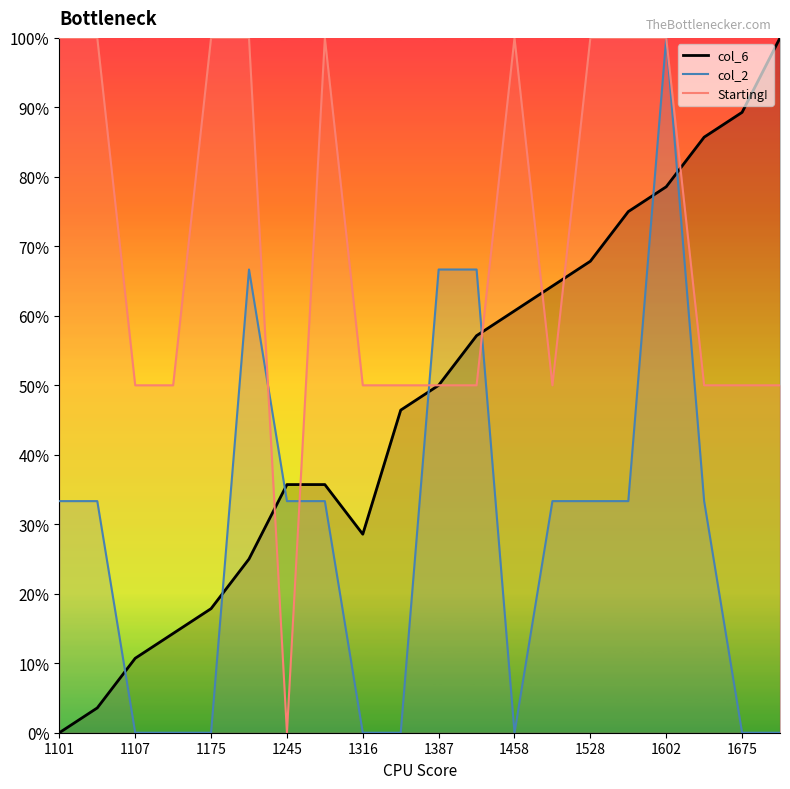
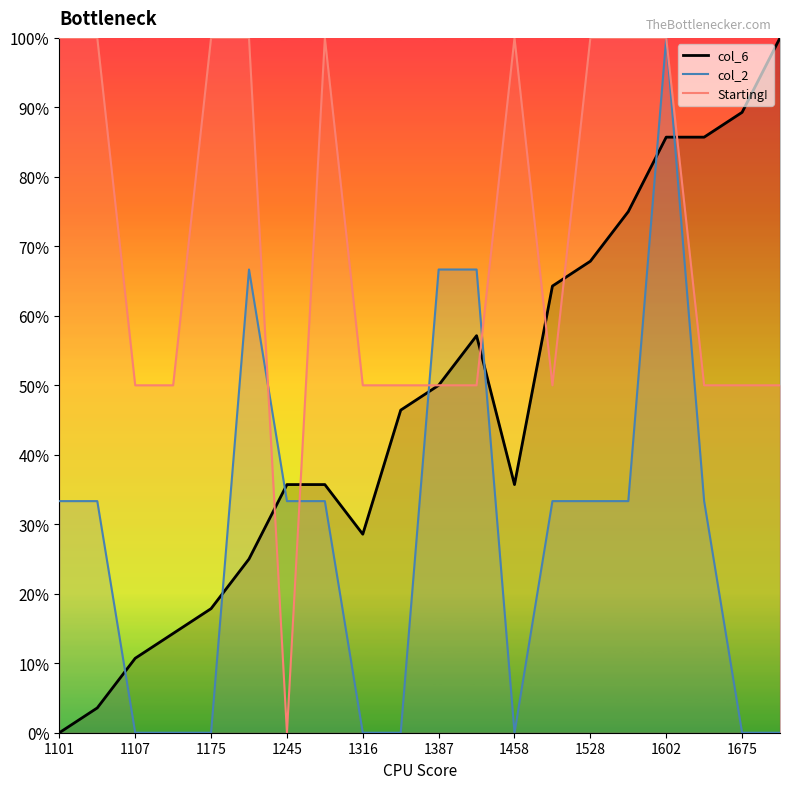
  {
    "col_6": {
      "1101": "0%",
      "1107": "11%",
      "1175": "18%",
      "1245": "36%",
      "1316": "29%",
-     "1458": "61%",
+     "1458": "36%",
      "1528": "68%",
-     "1602": "79%",
+     "1602": "86%",
      "1675": "89%"
    }
  }
